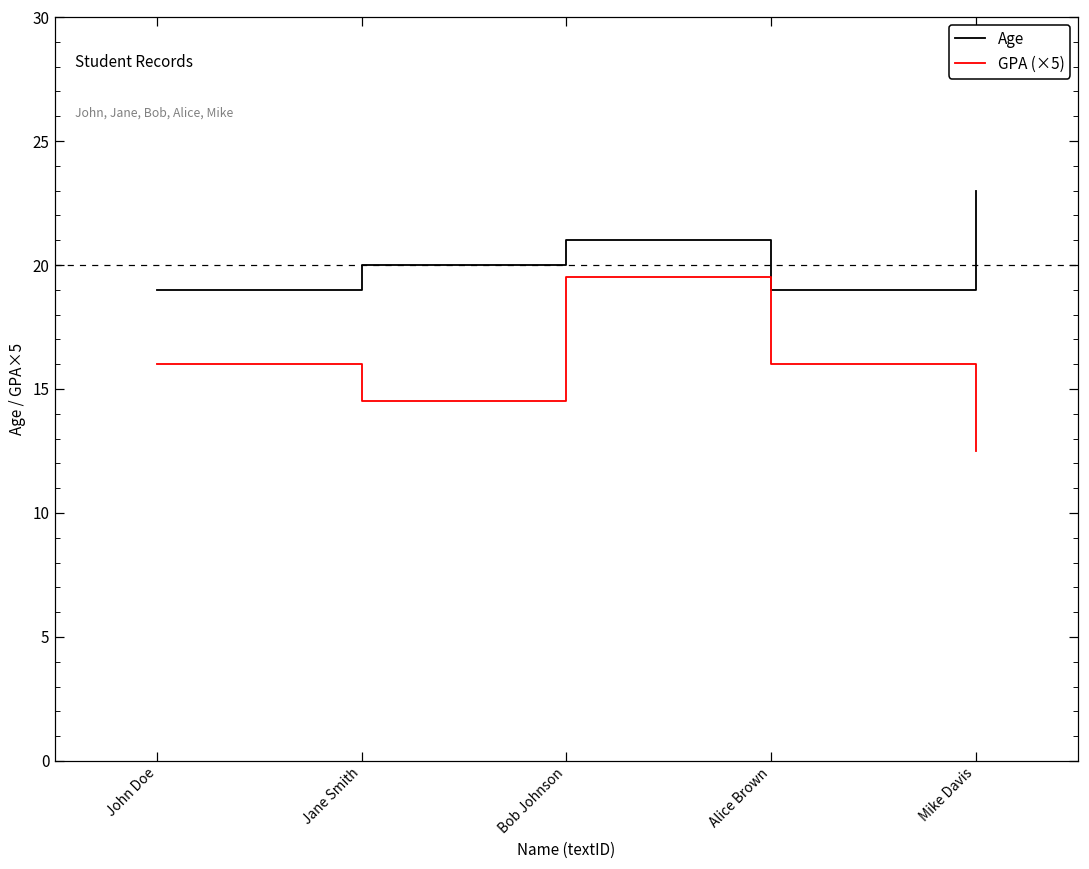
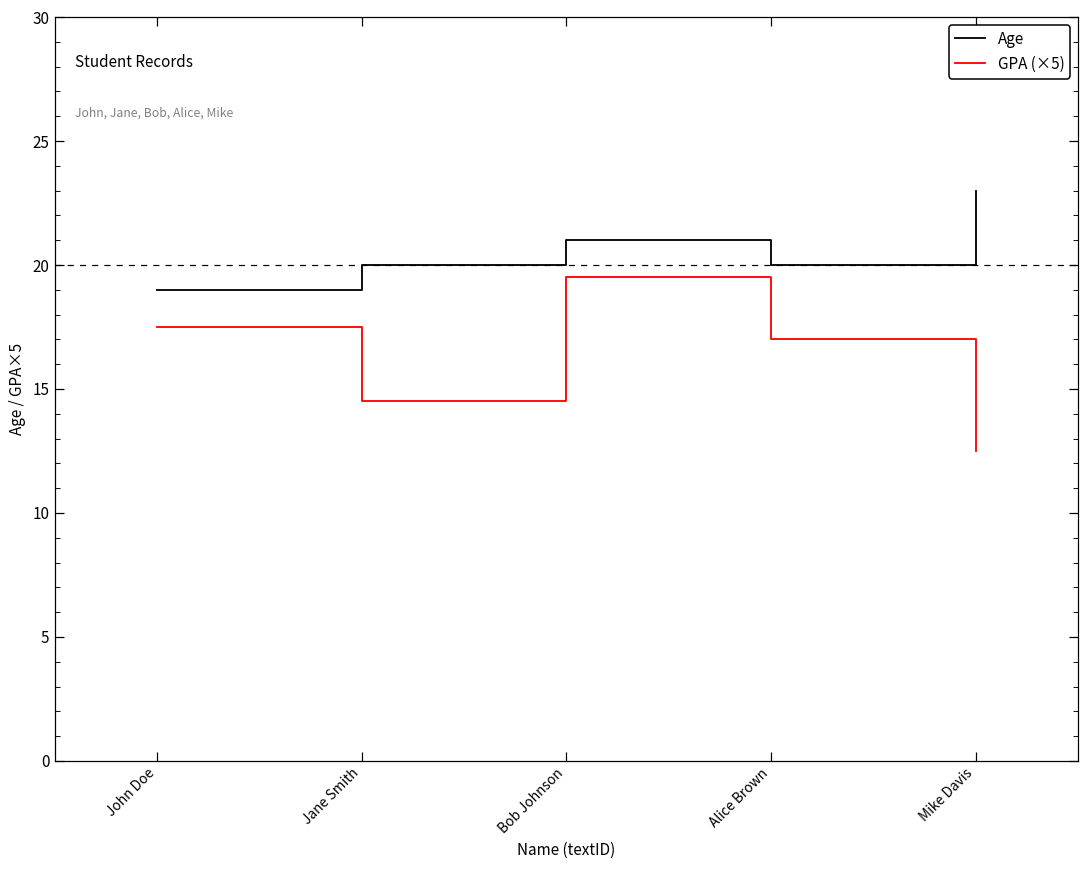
  {
    "Age": {
      "John Doe": 19,
      "Jane Smith": 20,
      "Bob Johnson": 21,
-     "Alice Brown": 19,
+     "Alice Brown": 20,
      "Mike Davis": 23
    },
    "GPA (×5)": {
-     "John Doe": 16.0,
+     "John Doe": 17.5,
      "Jane Smith": 14.5,
      "Bob Johnson": 19.5,
-     "Alice Brown": 16.0,
+     "Alice Brown": 17.0,
      "Mike Davis": 12.5
    }
  }
